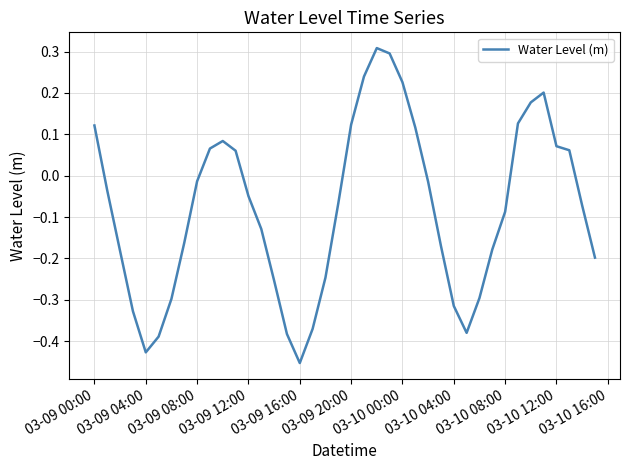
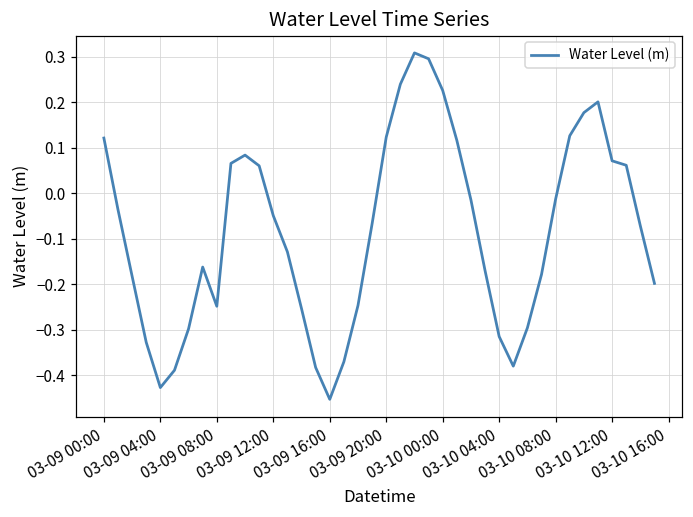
  {
    "03-09 00:00": 0.12,
    "03-09 04:00": -0.43,
-   "03-09 08:00": -0.01,
+   "03-09 08:00": -0.25,
    "03-09 12:00": -0.05,
    "03-09 16:00": -0.45,
    "03-09 20:00": 0.12,
    "03-10 00:00": 0.23,
    "03-10 04:00": -0.31,
-   "03-10 08:00": -0.09,
+   "03-10 08:00": -0.01,
    "03-10 12:00": 0.07
  }
